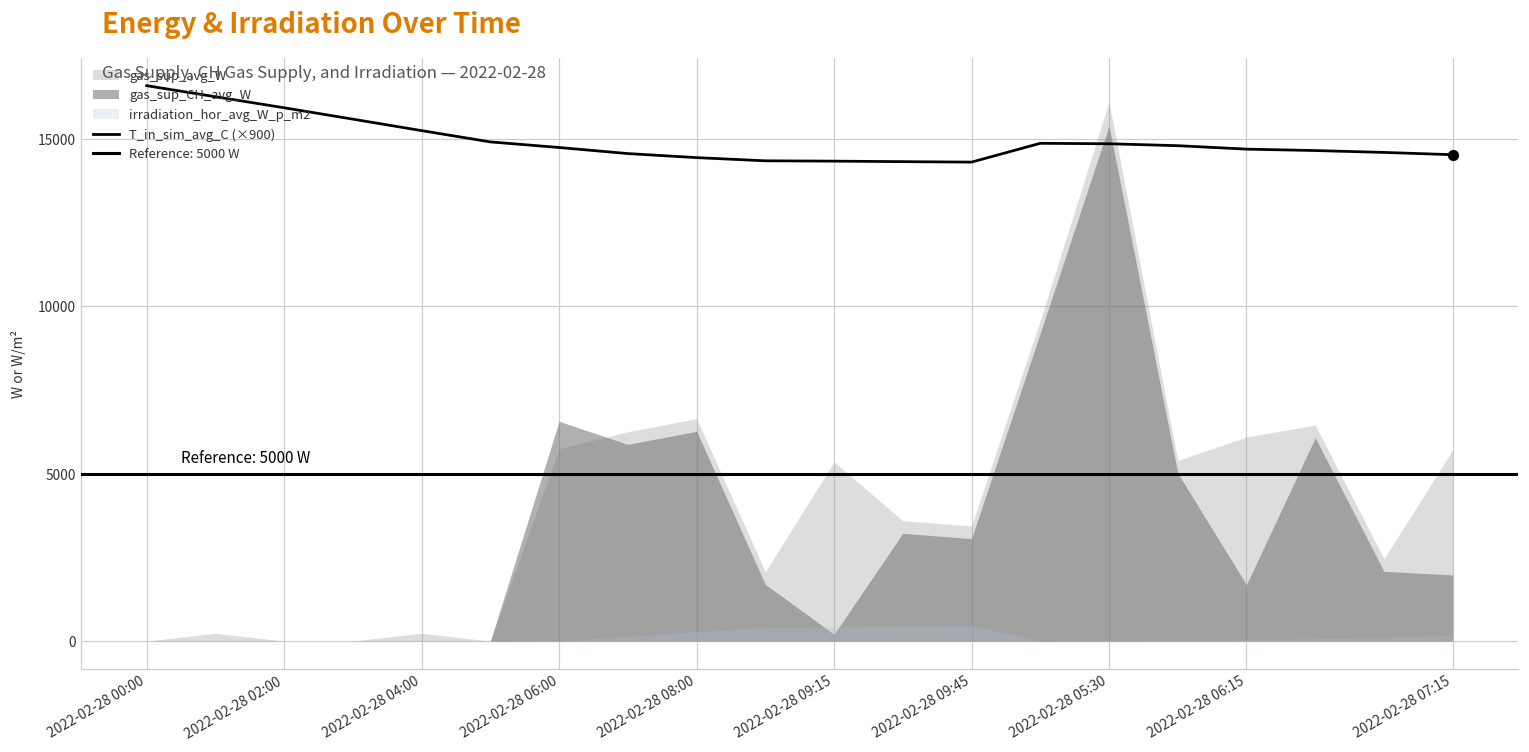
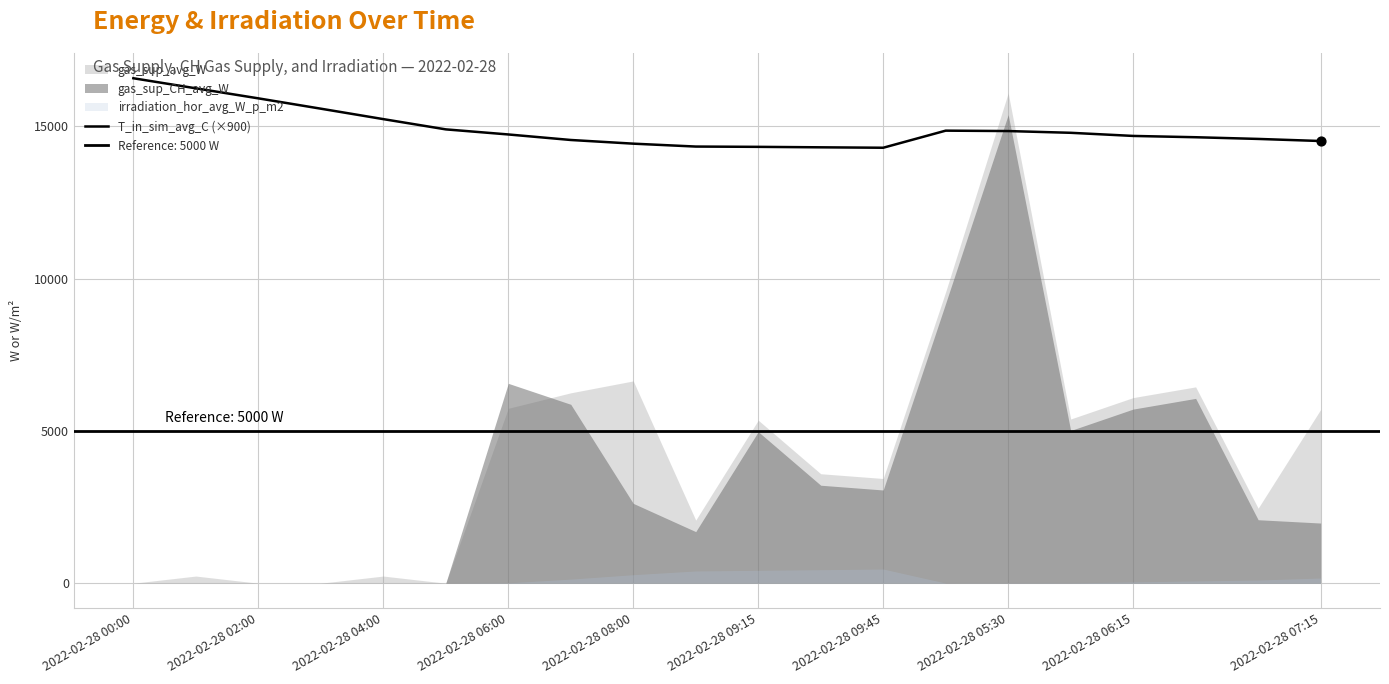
  {
    "gas_sup_CH_avg_W": {
      "2022-02-28 06:00": 6600,
-     "2022-02-28 08:00": 6300,
-     "2022-02-28 09:15": 200,
+     "2022-02-28 08:00": 2600,
+     "2022-02-28 09:15": 5000,
      "2022-02-28 09:45": 3100,
      "2022-02-28 05:30": 15400,
-     "2022-02-28 06:15": 1700,
+     "2022-02-28 06:15": 5700,
      "2022-02-28 07:15": 2000
    }
  }
